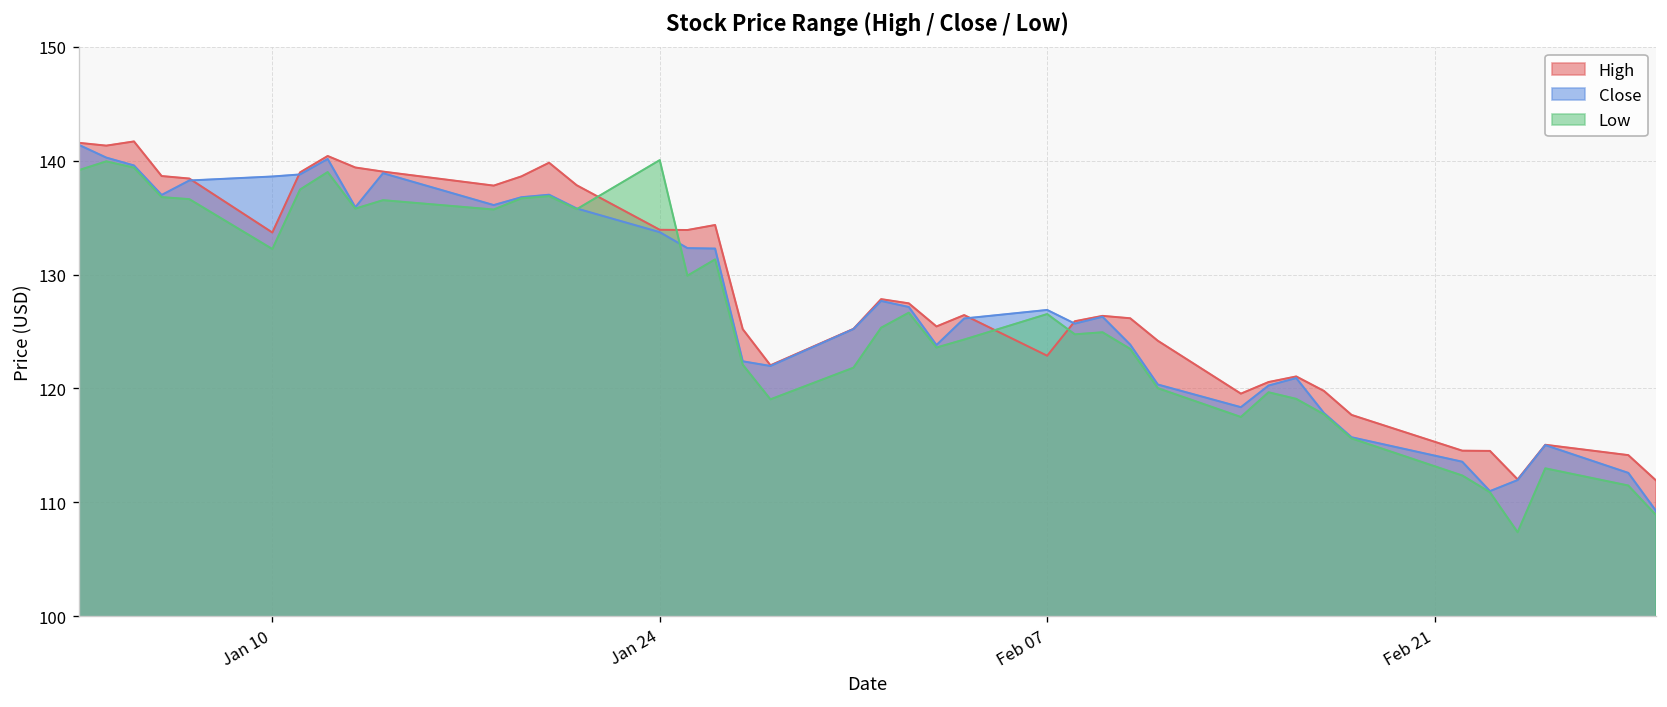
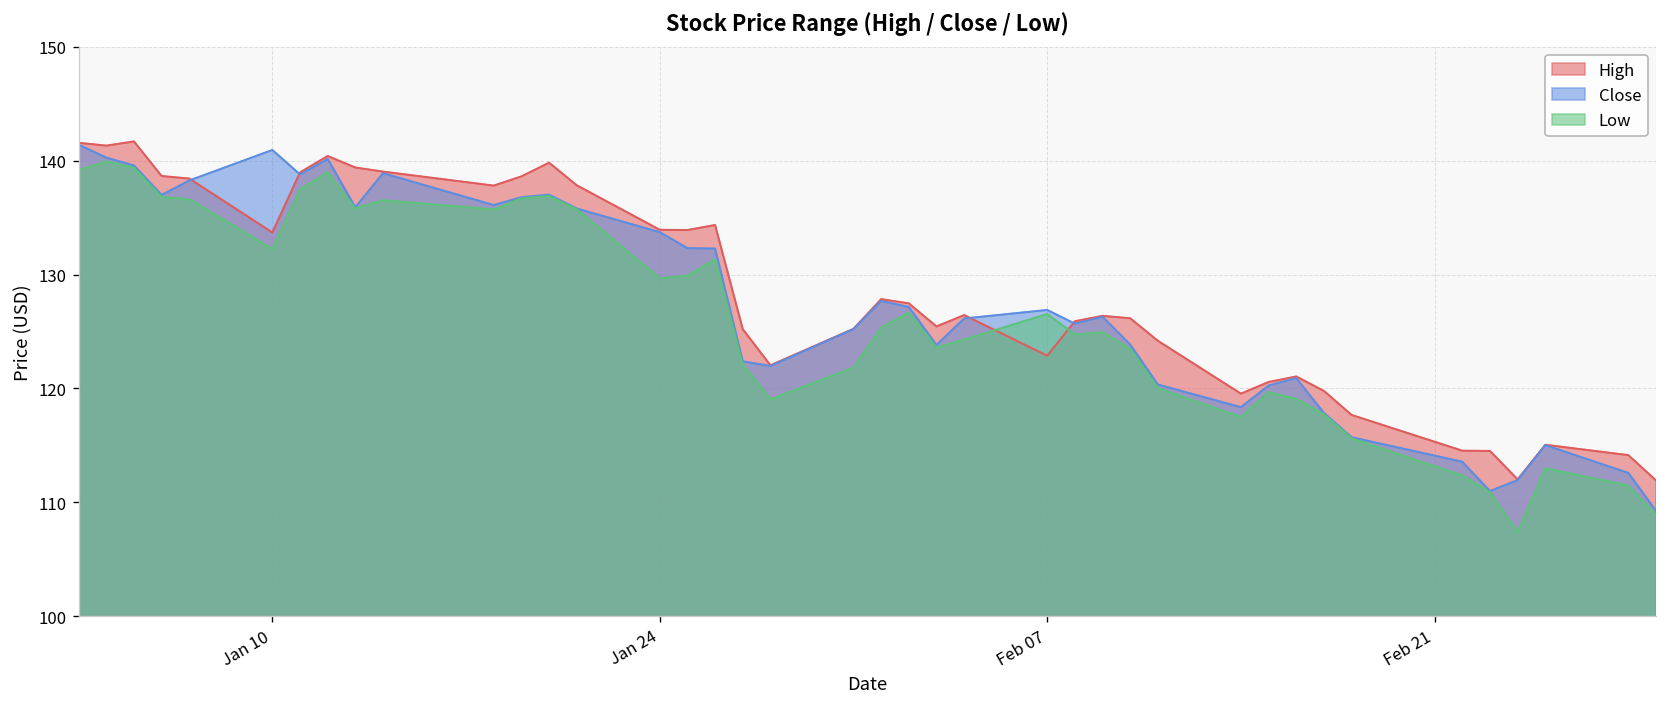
  {
    "High": {
      "Jan 10": 134,
      "Feb 07": 123
    },
    "Close": {
-     "Jan 10": 139,
+     "Jan 10": 141,
      "Feb 07": 127
    },
    "Low": {
      "Jan 10": 132,
-     "Jan 24": 140,
+     "Jan 24": 130,
      "Feb 07": 127
    }
  }
